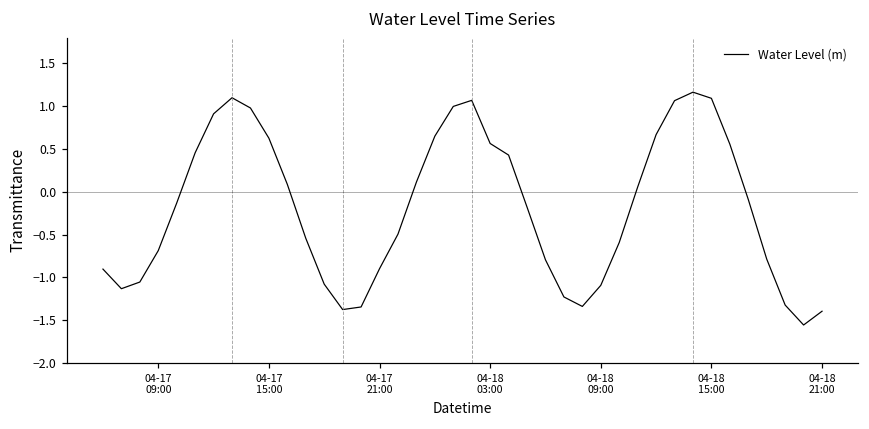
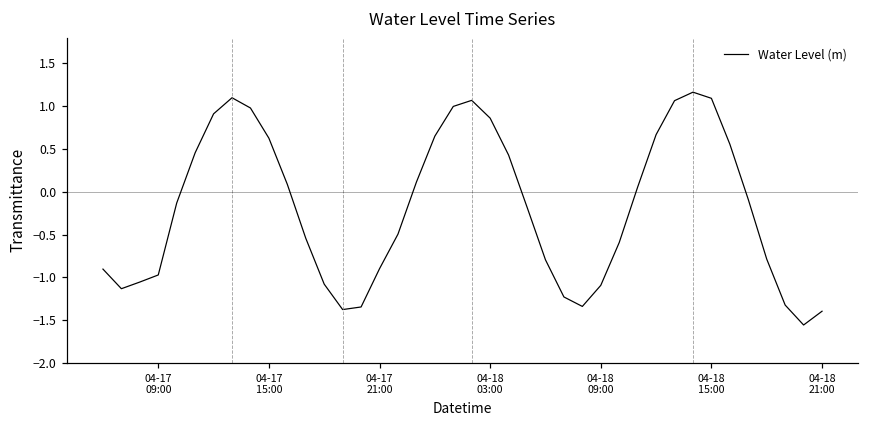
  {
-   "04-17 09:00": -0.7,
+   "04-17 09:00": -1.0,
    "04-17 15:00": 0.6,
    "04-17 21:00": -0.9,
-   "04-18 03:00": 0.6,
+   "04-18 03:00": 0.9,
    "04-18 09:00": -1.1,
    "04-18 15:00": 1.1,
    "04-18 21:00": -1.4
  }
